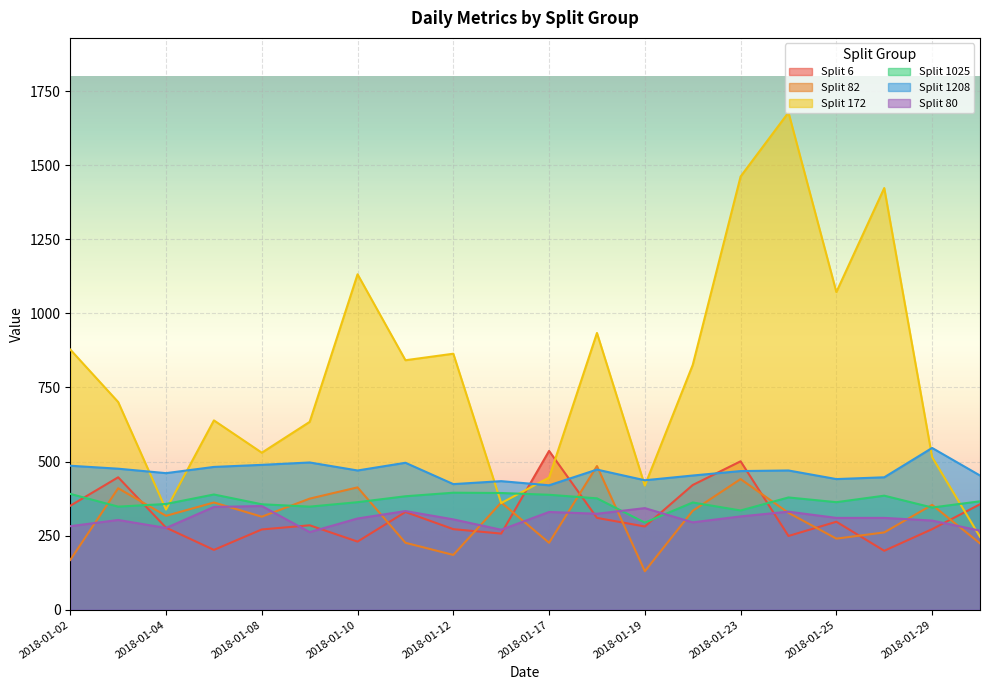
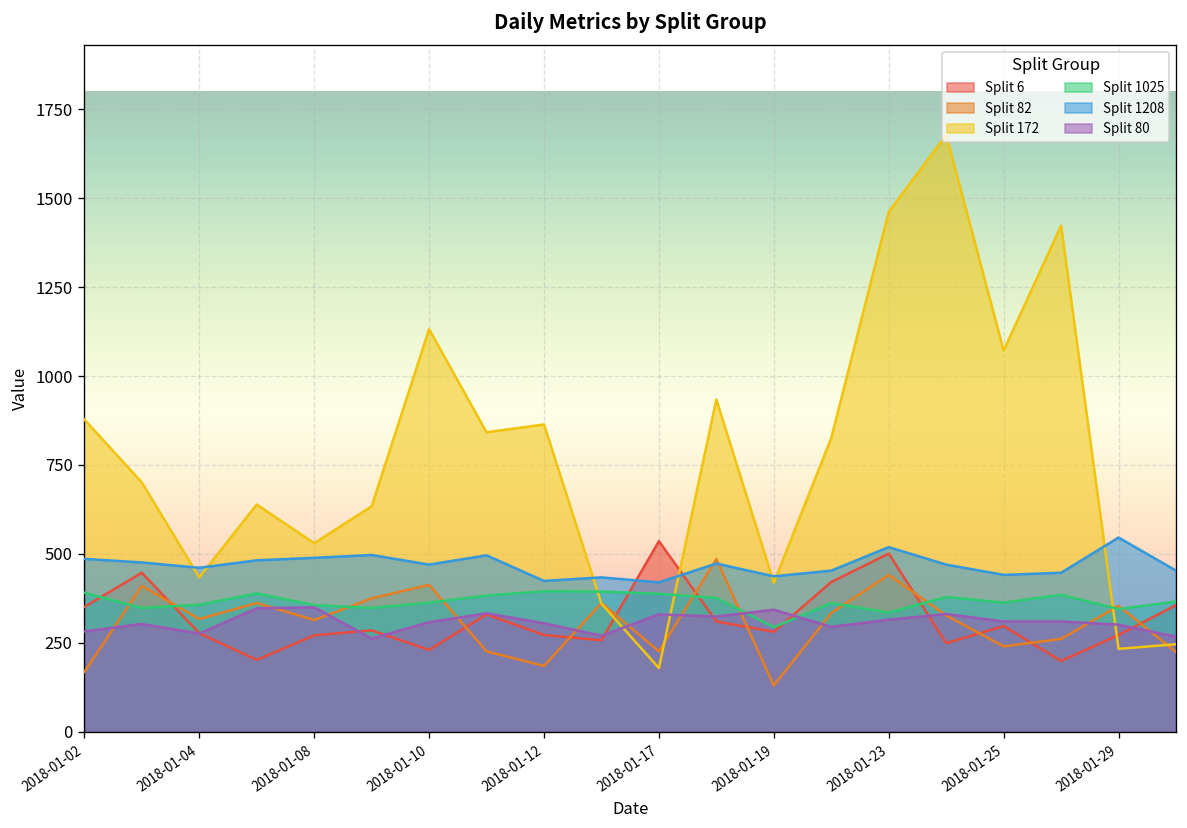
  {
    "Split 172": {
      "2018-01-02": 880,
-     "2018-01-04": 340,
+     "2018-01-04": 430,
      "2018-01-08": 530,
      "2018-01-10": 1130,
      "2018-01-12": 860,
-     "2018-01-17": 450,
+     "2018-01-17": 180,
      "2018-01-19": 420,
      "2018-01-23": 1460,
      "2018-01-25": 1070,
-     "2018-01-29": 520
+     "2018-01-29": 230
    },
    "Split 1025": {
      "2018-01-02": 390,
      "2018-01-04": 360,
      "2018-01-10": 360,
      "2018-01-12": 400,
      "2018-01-17": 390,
      "2018-01-19": 290,
      "2018-01-23": 340,
      "2018-01-25": 360,
      "2018-01-29": 350
    },
    "Split 1208": {
      "2018-01-02": 490,
      "2018-01-04": 460,
      "2018-01-08": 490,
      "2018-01-10": 470,
      "2018-01-12": 420,
      "2018-01-17": 420,
      "2018-01-19": 440,
-     "2018-01-23": 470,
+     "2018-01-23": 520,
      "2018-01-25": 440,
      "2018-01-29": 550
    },
    "Split 80": {
      "2018-01-02": 280,
      "2018-01-10": 310,
      "2018-01-12": 310,
      "2018-01-17": 330,
      "2018-01-19": 340,
      "2018-01-23": 320,
      "2018-01-25": 310,
      "2018-01-29": 300
    }
  }
